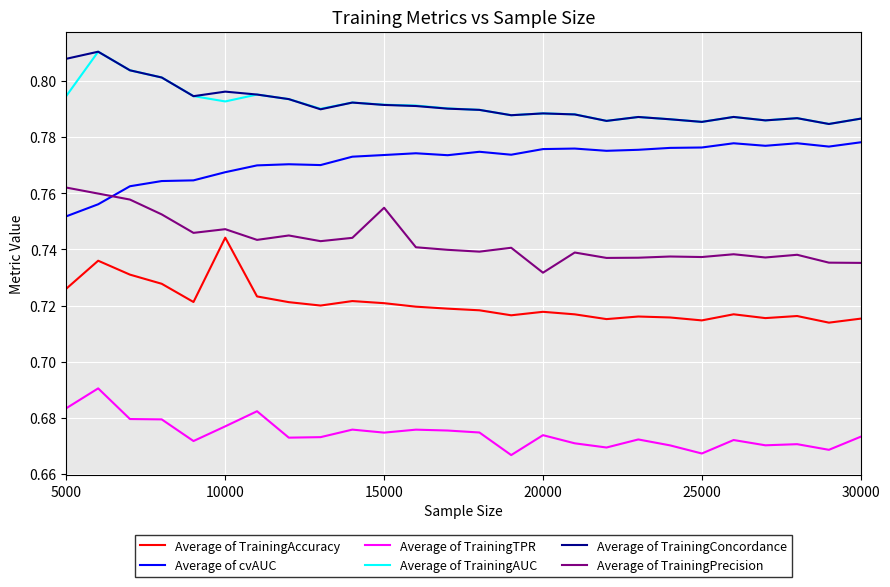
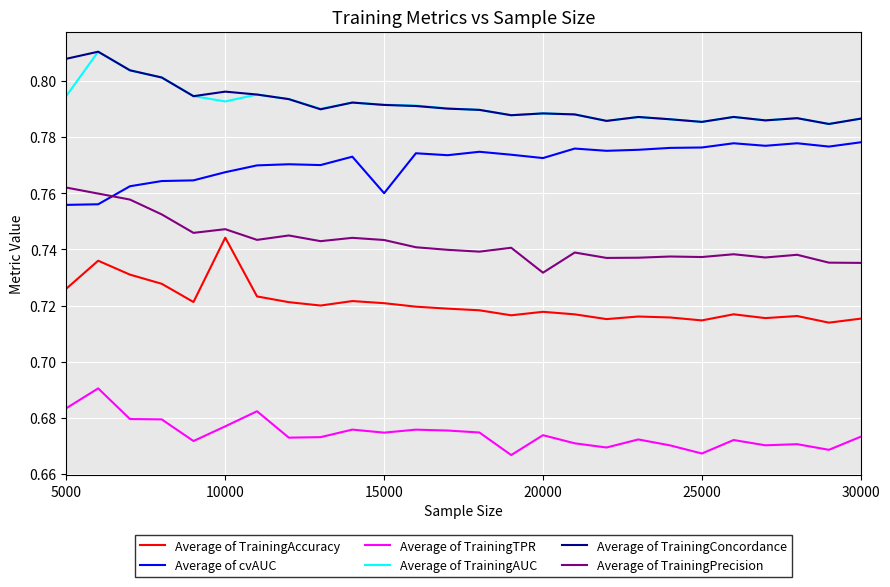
  {
    "Average of TrainingAccuracy": {
      "5000": 0.726,
      "10000": 0.744,
      "15000": 0.721,
      "20000": 0.718,
      "25000": 0.715,
      "30000": 0.715
    },
    "Average of cvAUC": {
-     "5000": 0.752,
+     "5000": 0.756,
      "10000": 0.767,
-     "15000": 0.774,
-     "20000": 0.776,
+     "15000": 0.760,
+     "20000": 0.773,
      "25000": 0.776,
      "30000": 0.778
    },
    "Average of TrainingTPR": {
      "5000": 0.683,
      "10000": 0.677,
      "15000": 0.675,
      "20000": 0.674,
      "25000": 0.667,
      "30000": 0.673
    },
    "Average of TrainingAUC": {
      "5000": 0.795,
      "10000": 0.793
    },
    "Average of TrainingConcordance": {
      "5000": 0.808,
      "10000": 0.796
    },
    "Average of TrainingPrecision": {
      "5000": 0.762,
      "10000": 0.747,
-     "15000": 0.755,
+     "15000": 0.743,
      "20000": 0.732,
      "25000": 0.737,
      "30000": 0.735
    }
  }
